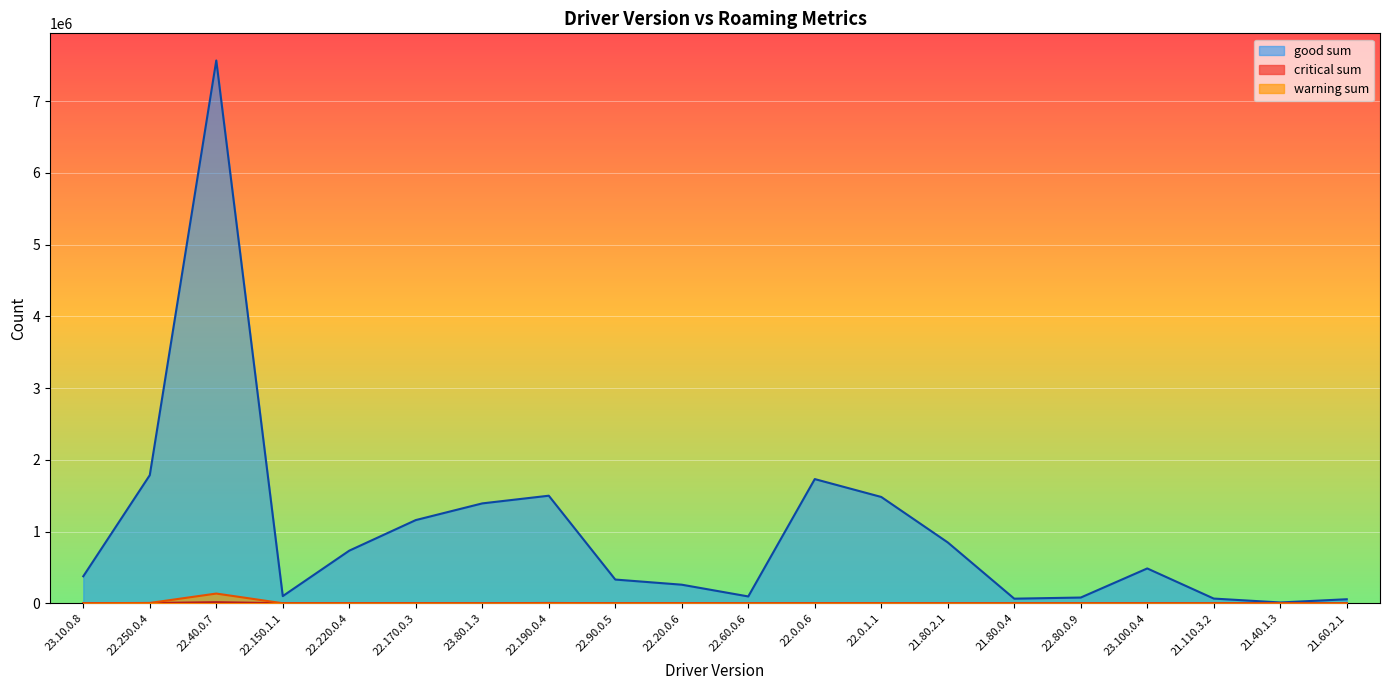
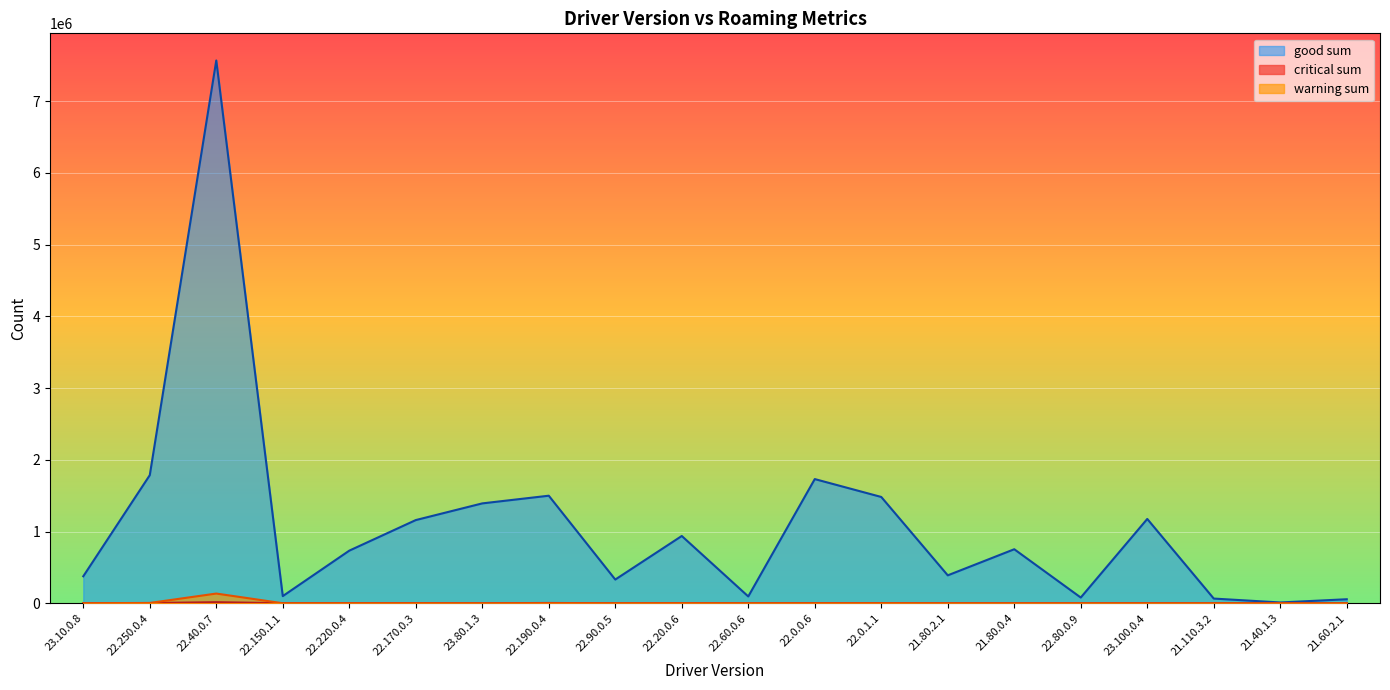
  {
    "good sum": {
      "23.10.0.8": 400000,
      "22.250.0.4": 1800000,
      "22.40.0.7": 7600000,
      "22.150.1.1": 100000,
      "22.220.0.4": 700000,
      "22.170.0.3": 1200000,
      "23.80.1.3": 1400000,
      "22.190.0.4": 1500000,
      "22.90.0.5": 300000,
-     "22.20.0.6": 300000,
+     "22.20.0.6": 900000,
      "22.60.0.6": 100000,
      "22.0.0.6": 1700000,
      "22.0.1.1": 1500000,
-     "21.80.2.1": 800000,
-     "21.80.0.4": 100000,
+     "21.80.2.1": 400000,
+     "21.80.0.4": 800000,
      "22.80.0.9": 100000,
-     "23.100.0.4": 500000,
+     "23.100.0.4": 1200000,
      "21.110.3.2": 100000,
      "21.60.2.1": 100000
    },
    "critical sum": {
      "22.40.0.7": 0
    },
    "warning sum": {
      "22.40.0.7": 100000
    }
  }
